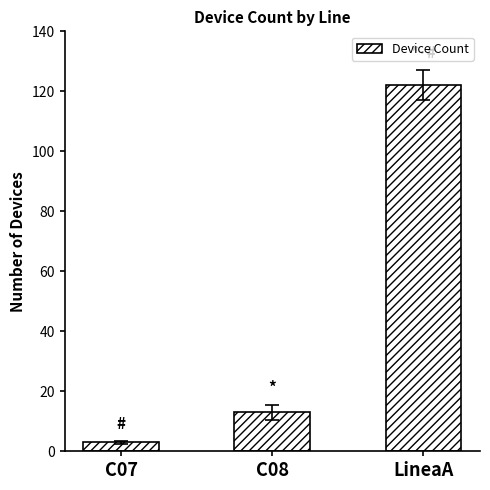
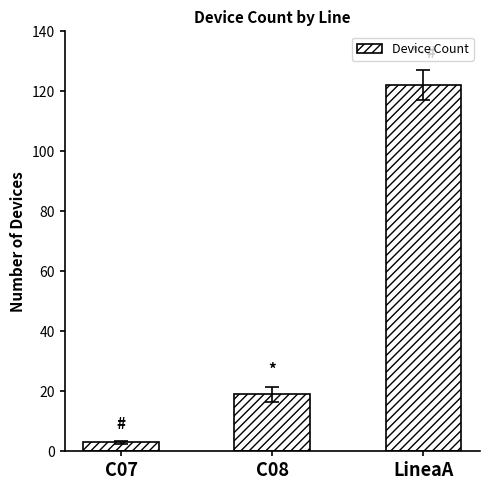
  {
    "Device Count": {
      "C07": 3,
-     "C08": 13,
+     "C08": 19,
      "LineaA": 122
    }
  }
